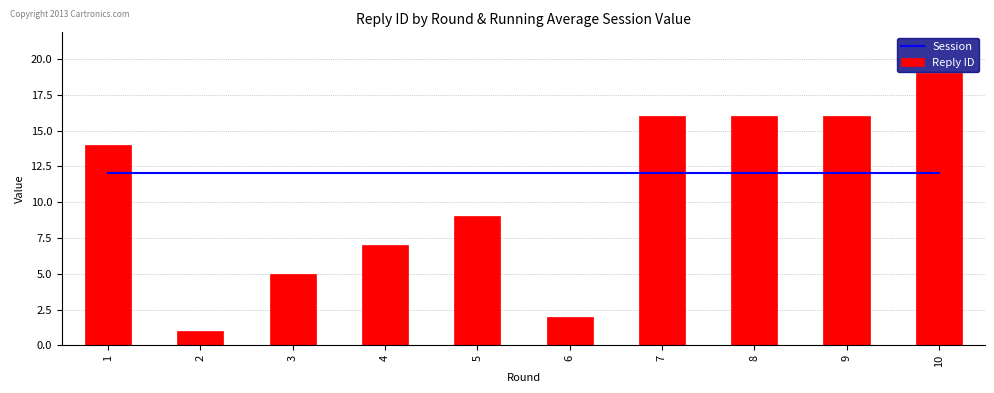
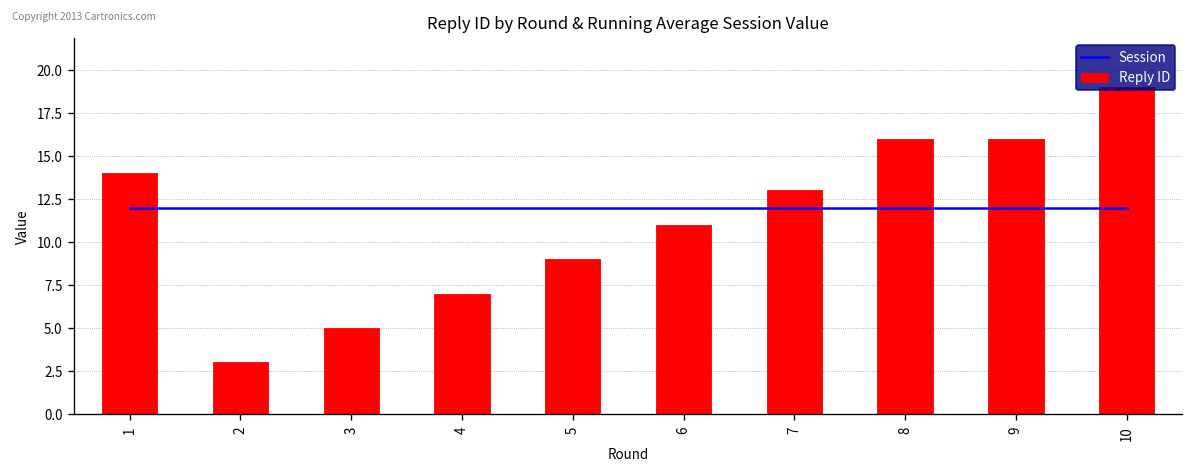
  {
    "Reply ID": {
      "1": 14,
-     "2": 1,
+     "2": 3,
      "3": 5,
      "4": 7,
      "5": 9,
-     "6": 2,
-     "7": 16,
+     "6": 11,
+     "7": 13,
      "8": 16,
      "9": 16,
      "10": 19
    },
    "Session": {
      "1": 12,
      "2": 12,
      "3": 12,
      "4": 12,
      "5": 12,
      "6": 12,
      "7": 12,
      "8": 12,
      "9": 12,
      "10": 12
    }
  }
